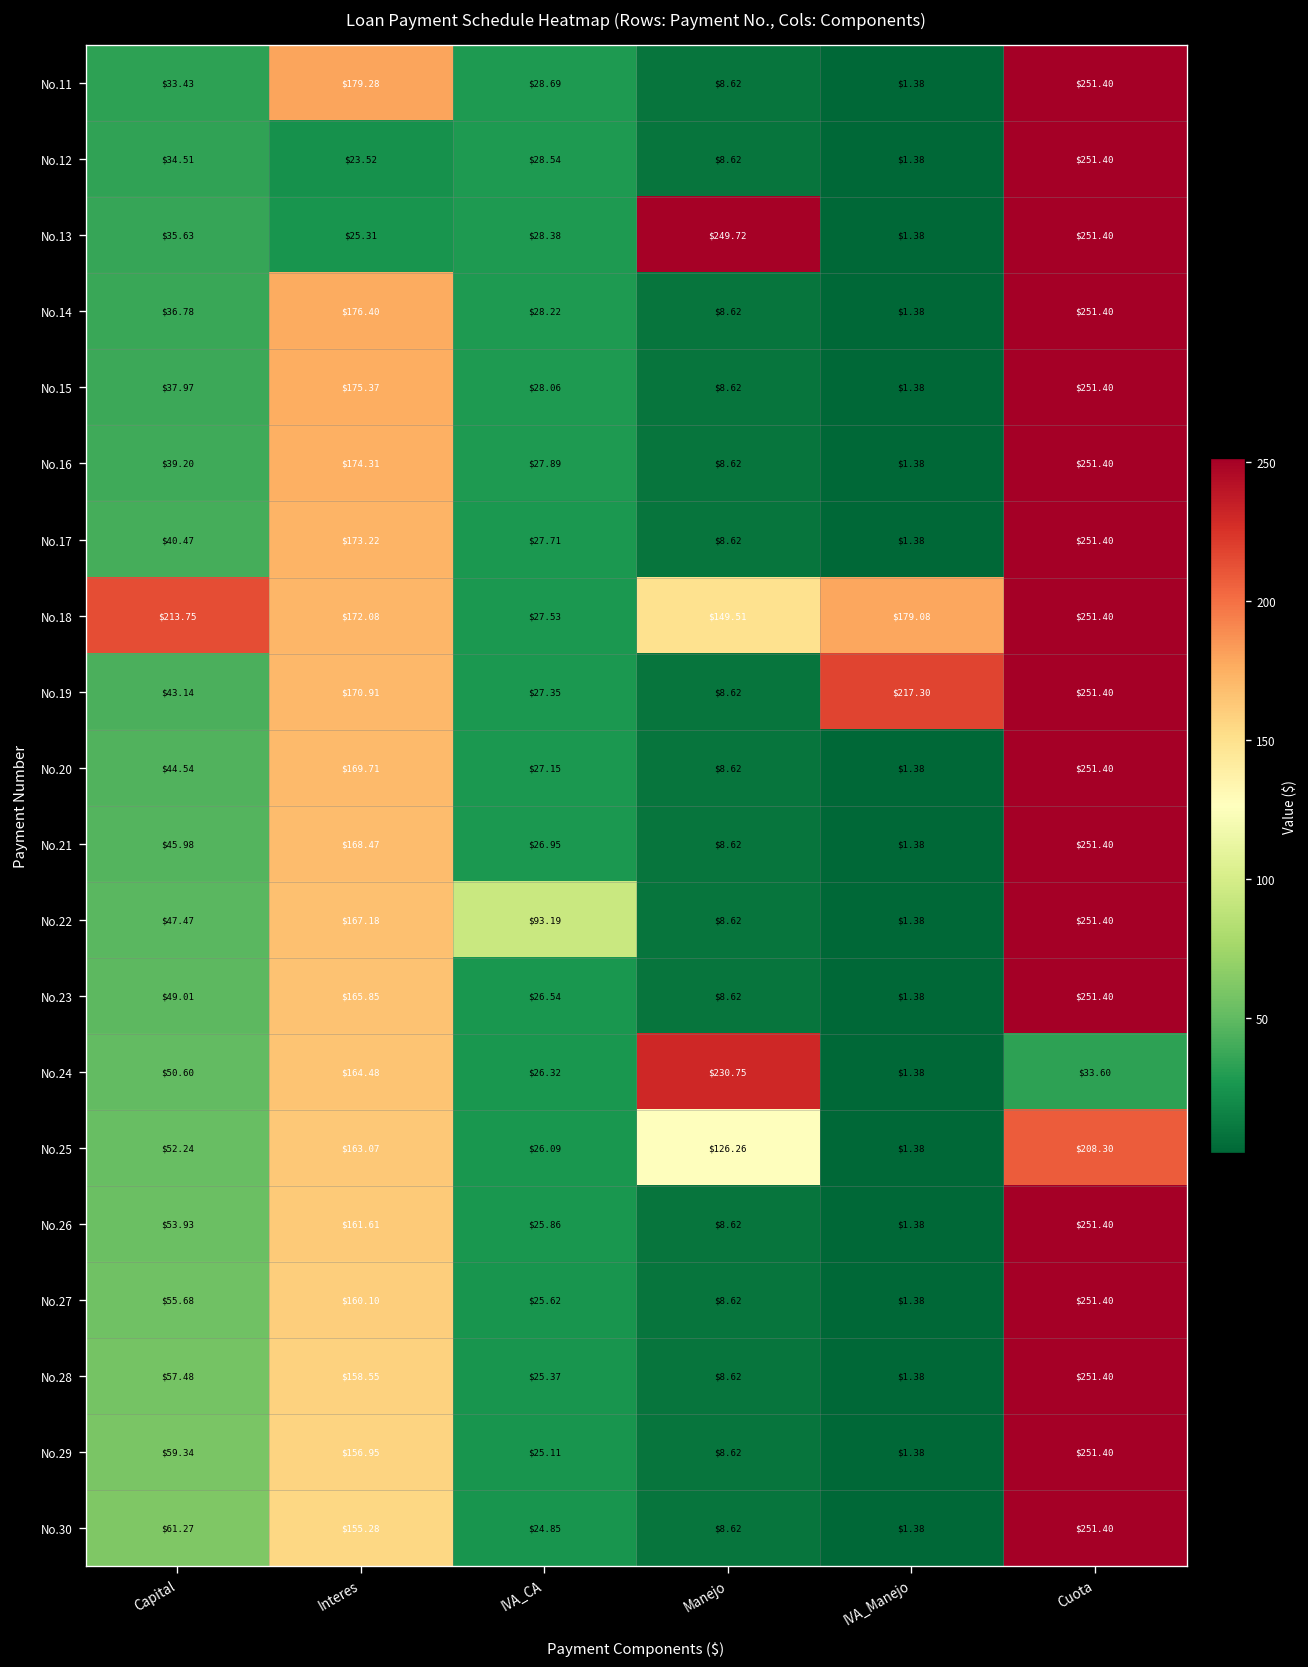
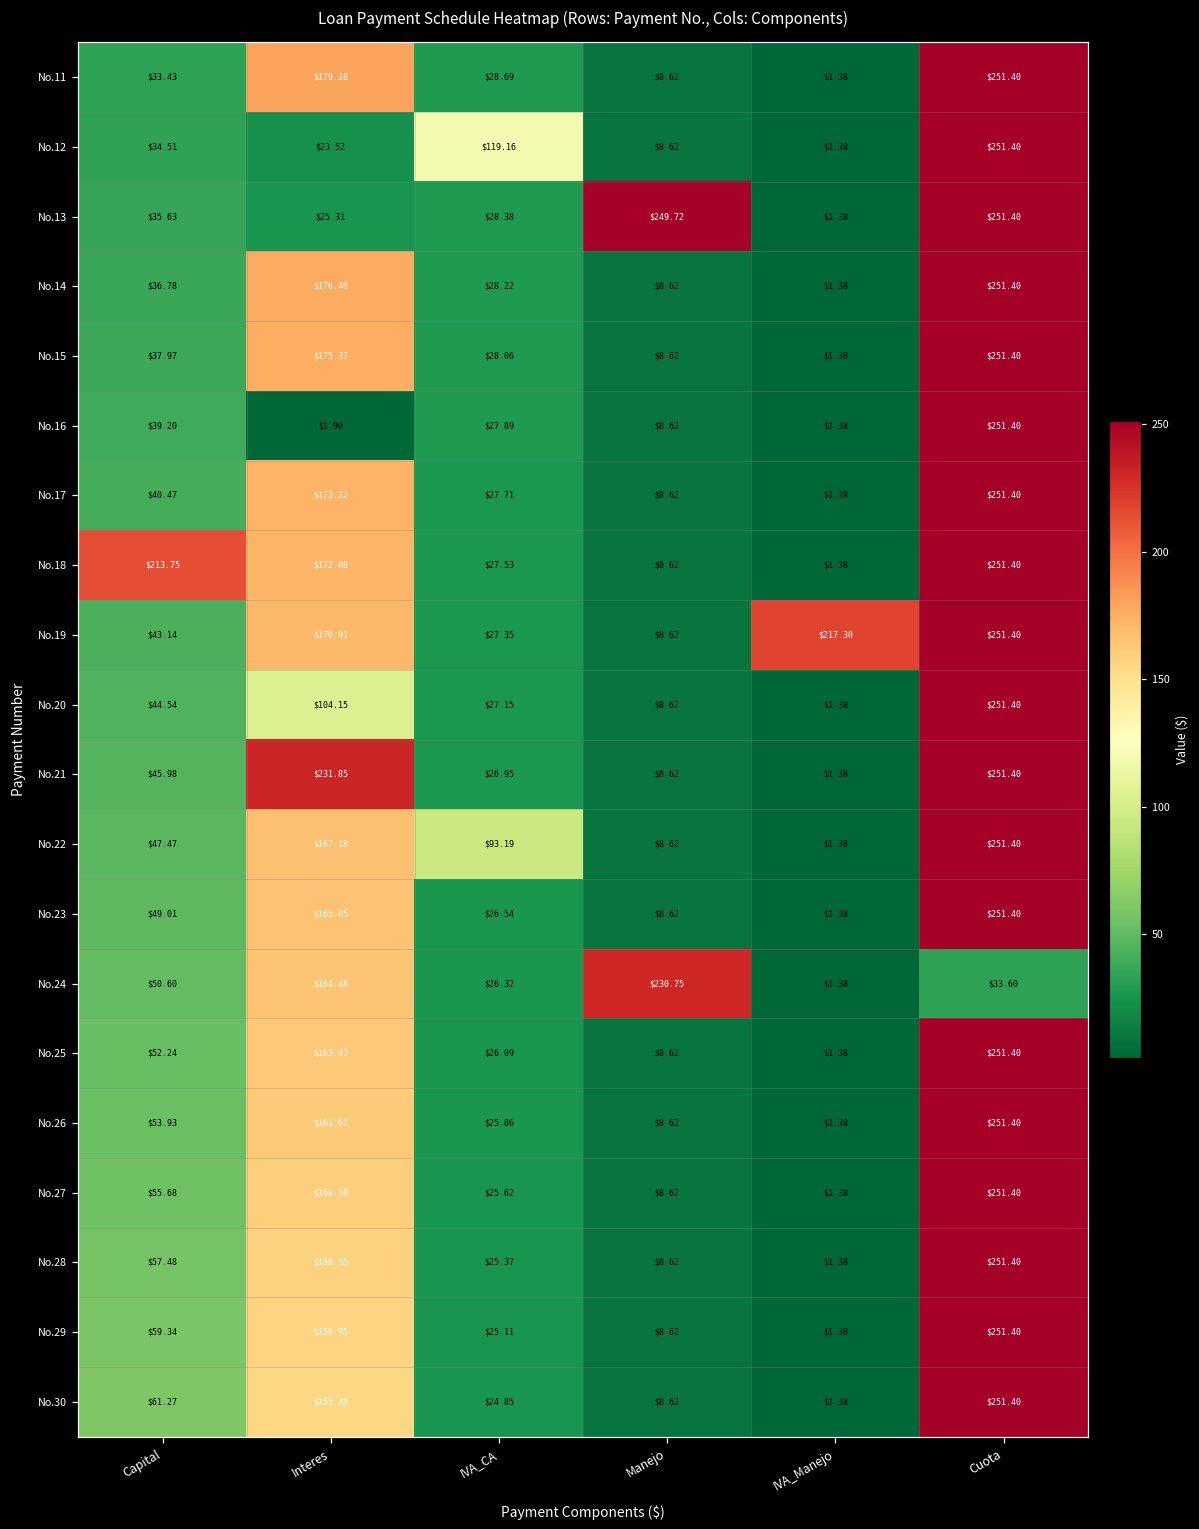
  {
    "No.11": {
      "Capital": "$33.43",
      "Interes": "$179.28",
      "IVA_CA": "$28.69",
      "Manejo": "$8.62",
      "IVA_Manejo": "$1.38",
      "Cuota": "$251.40"
    },
    "No.12": {
      "Capital": "$34.51",
      "Interes": "$23.52",
-     "IVA_CA": "$28.54",
+     "IVA_CA": "$119.16",
      "Manejo": "$8.62",
      "IVA_Manejo": "$1.38",
      "Cuota": "$251.40"
    },
    "No.13": {
      "Capital": "$35.63",
      "Interes": "$25.31",
      "IVA_CA": "$28.38",
      "Manejo": "$249.72",
      "IVA_Manejo": "$1.38",
      "Cuota": "$251.40"
    },
    "No.14": {
      "Capital": "$36.78",
      "Interes": "$176.40",
      "IVA_CA": "$28.22",
      "Manejo": "$8.62",
      "IVA_Manejo": "$1.38",
      "Cuota": "$251.40"
    },
    "No.15": {
      "Capital": "$37.97",
      "Interes": "$175.37",
      "IVA_CA": "$28.06",
      "Manejo": "$8.62",
      "IVA_Manejo": "$1.38",
      "Cuota": "$251.40"
    },
    "No.16": {
      "Capital": "$39.20",
-     "Interes": "$174.31",
+     "Interes": "$1.90",
      "IVA_CA": "$27.89",
      "Manejo": "$8.62",
      "IVA_Manejo": "$1.38",
      "Cuota": "$251.40"
    },
    "No.17": {
      "Capital": "$40.47",
      "Interes": "$173.22",
      "IVA_CA": "$27.71",
      "Manejo": "$8.62",
      "IVA_Manejo": "$1.38",
      "Cuota": "$251.40"
    },
    "No.18": {
      "Capital": "$213.75",
      "Interes": "$172.08",
      "IVA_CA": "$27.53",
-     "Manejo": "$149.51",
-     "IVA_Manejo": "$179.08",
+     "Manejo": "$8.62",
+     "IVA_Manejo": "$1.38",
      "Cuota": "$251.40"
    },
    "No.19": {
      "Capital": "$43.14",
      "Interes": "$170.91",
      "IVA_CA": "$27.35",
      "Manejo": "$8.62",
      "IVA_Manejo": "$217.30",
      "Cuota": "$251.40"
    },
    "No.20": {
      "Capital": "$44.54",
-     "Interes": "$169.71",
+     "Interes": "$104.15",
      "IVA_CA": "$27.15",
      "Manejo": "$8.62",
      "IVA_Manejo": "$1.38",
      "Cuota": "$251.40"
    },
    "No.21": {
      "Capital": "$45.98",
-     "Interes": "$168.47",
+     "Interes": "$231.85",
      "IVA_CA": "$26.95",
      "Manejo": "$8.62",
      "IVA_Manejo": "$1.38",
      "Cuota": "$251.40"
    },
    "No.22": {
      "Capital": "$47.47",
      "Interes": "$167.18",
      "IVA_CA": "$93.19",
      "Manejo": "$8.62",
      "IVA_Manejo": "$1.38",
      "Cuota": "$251.40"
    },
    "No.23": {
      "Capital": "$49.01",
      "Interes": "$165.85",
      "IVA_CA": "$26.54",
      "Manejo": "$8.62",
      "IVA_Manejo": "$1.38",
      "Cuota": "$251.40"
    },
    "No.24": {
      "Capital": "$50.60",
      "Interes": "$164.48",
      "IVA_CA": "$26.32",
      "Manejo": "$230.75",
      "IVA_Manejo": "$1.38",
      "Cuota": "$33.60"
    },
    "No.25": {
      "Capital": "$52.24",
      "Interes": "$163.07",
      "IVA_CA": "$26.09",
-     "Manejo": "$126.26",
+     "Manejo": "$8.62",
      "IVA_Manejo": "$1.38",
-     "Cuota": "$208.30"
+     "Cuota": "$251.40"
    },
    "No.26": {
      "Capital": "$53.93",
      "Interes": "$161.61",
      "IVA_CA": "$25.86",
      "Manejo": "$8.62",
      "IVA_Manejo": "$1.38",
      "Cuota": "$251.40"
    },
    "No.27": {
      "Capital": "$55.68",
      "Interes": "$160.10",
      "IVA_CA": "$25.62",
      "Manejo": "$8.62",
      "IVA_Manejo": "$1.38",
      "Cuota": "$251.40"
    },
    "No.28": {
      "Capital": "$57.48",
      "Interes": "$158.55",
      "IVA_CA": "$25.37",
      "Manejo": "$8.62",
      "IVA_Manejo": "$1.38",
      "Cuota": "$251.40"
    },
    "No.29": {
      "Capital": "$59.34",
      "Interes": "$156.95",
      "IVA_CA": "$25.11",
      "Manejo": "$8.62",
      "IVA_Manejo": "$1.38",
      "Cuota": "$251.40"
    },
    "No.30": {
      "Capital": "$61.27",
      "Interes": "$155.28",
      "IVA_CA": "$24.85",
      "Manejo": "$8.62",
      "IVA_Manejo": "$1.38",
      "Cuota": "$251.40"
    }
  }
